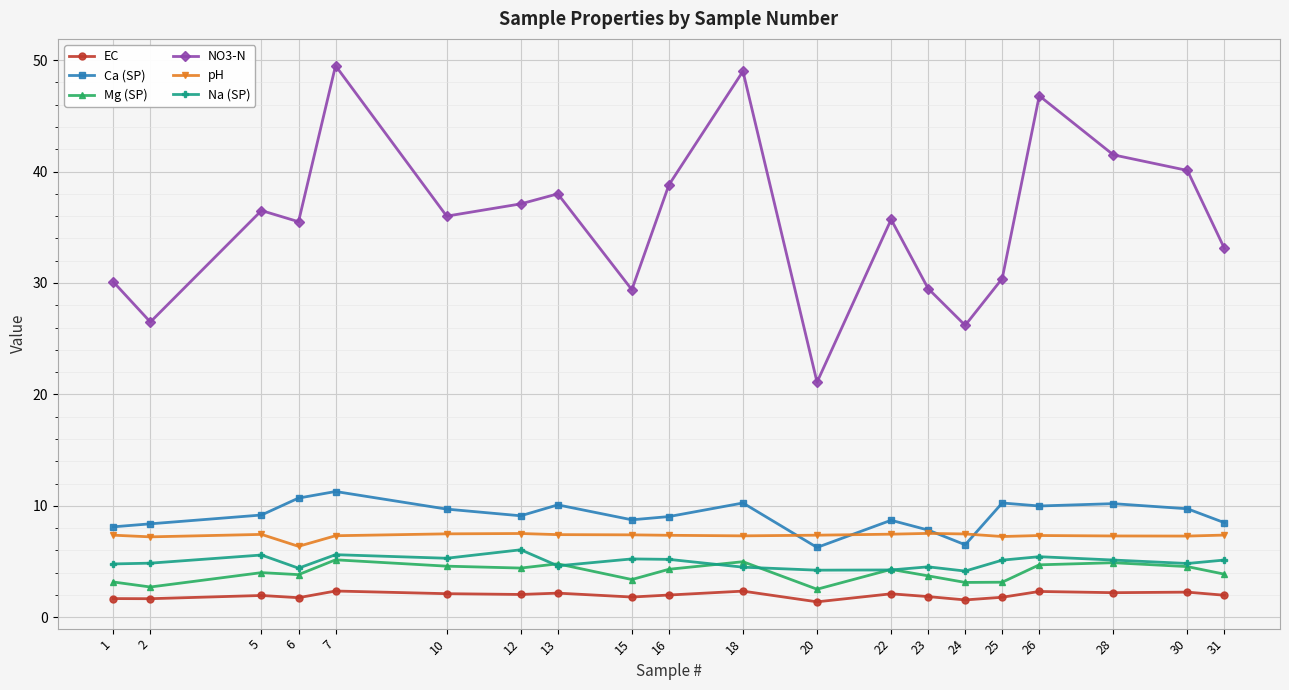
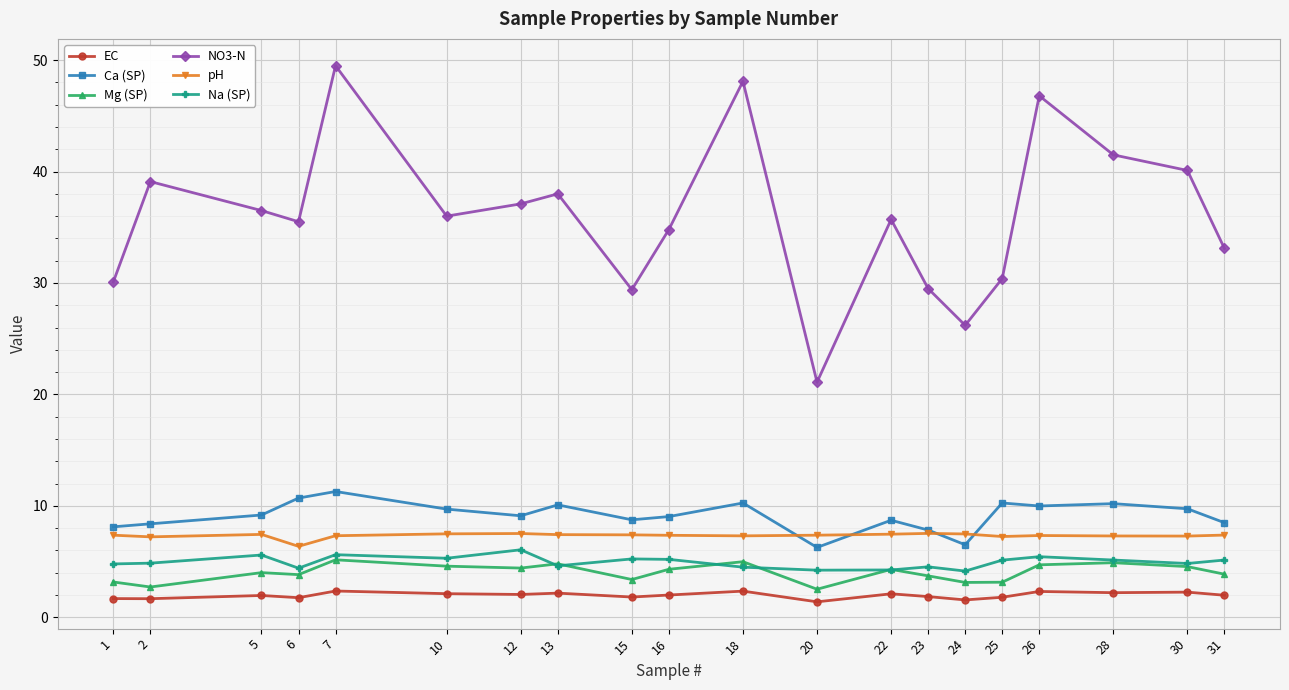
  {
    "EC": {
      "1": 1.7,
      "2": 1.7,
      "5": 2.0,
      "6": 1.8,
      "7": 2.4,
      "10": 2.1,
      "12": 2.1,
      "13": 2.2,
      "15": 1.8,
      "16": 2.0,
      "18": 2.4,
      "20": 1.4,
      "22": 2.1,
      "23": 1.9,
      "24": 1.6,
      "25": 1.8,
      "26": 2.3,
      "28": 2.2,
      "30": 2.3,
      "31": 2.0
    },
    "Ca (SP)": {
      "1": 8.1,
      "2": 8.4,
      "5": 9.2,
      "6": 10.7,
      "7": 11.3,
      "10": 9.7,
      "12": 9.1,
      "13": 10.1,
      "15": 8.8,
      "16": 9.0,
      "18": 10.3,
      "20": 6.3,
      "22": 8.7,
      "23": 7.8,
      "24": 6.5,
      "25": 10.3,
      "26": 10.0,
      "28": 10.2,
      "30": 9.7,
      "31": 8.5
    },
    "NO3-N": {
      "1": 30.1,
-     "2": 26.5,
+     "2": 39.1,
      "5": 36.5,
      "6": 35.5,
      "7": 49.5,
      "10": 36.0,
      "12": 37.1,
      "13": 38.0,
      "15": 29.4,
-     "16": 38.8,
-     "18": 49.0,
+     "16": 34.8,
+     "18": 48.1,
      "20": 21.1,
      "22": 35.7,
      "23": 29.5,
      "24": 26.2,
      "25": 30.4,
      "26": 46.8,
      "28": 41.5,
      "30": 40.1,
      "31": 33.1
    },
    "pH": {
      "1": 7.4,
      "2": 7.2,
      "5": 7.4,
      "6": 6.4,
      "7": 7.3,
      "10": 7.5,
      "12": 7.5,
      "13": 7.4,
      "15": 7.4,
      "16": 7.4,
      "18": 7.3,
      "20": 7.4,
      "22": 7.5,
      "23": 7.5,
      "24": 7.5,
      "25": 7.3,
      "26": 7.3,
      "28": 7.3,
      "30": 7.3,
      "31": 7.4
    }
  }
